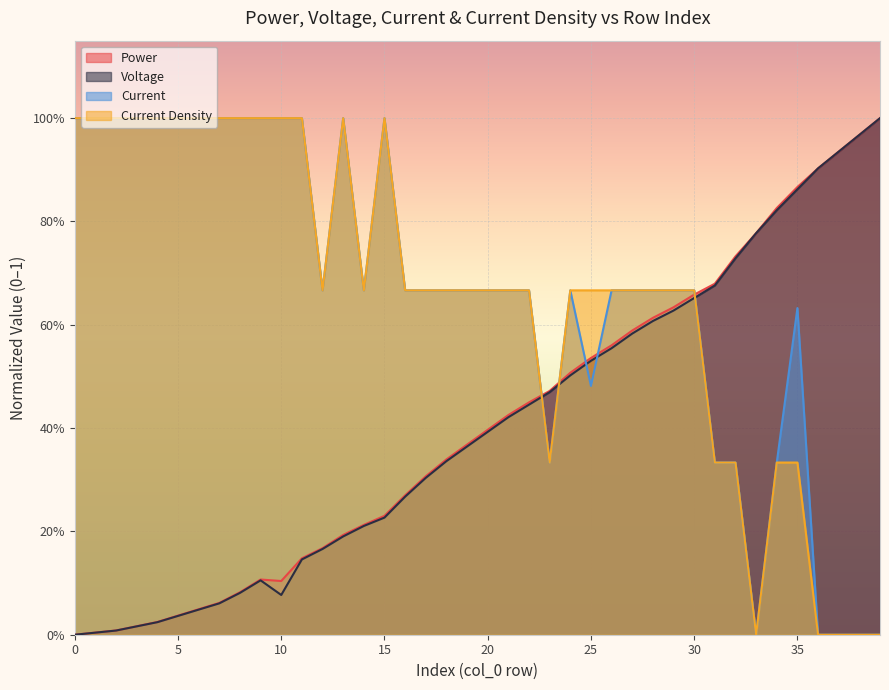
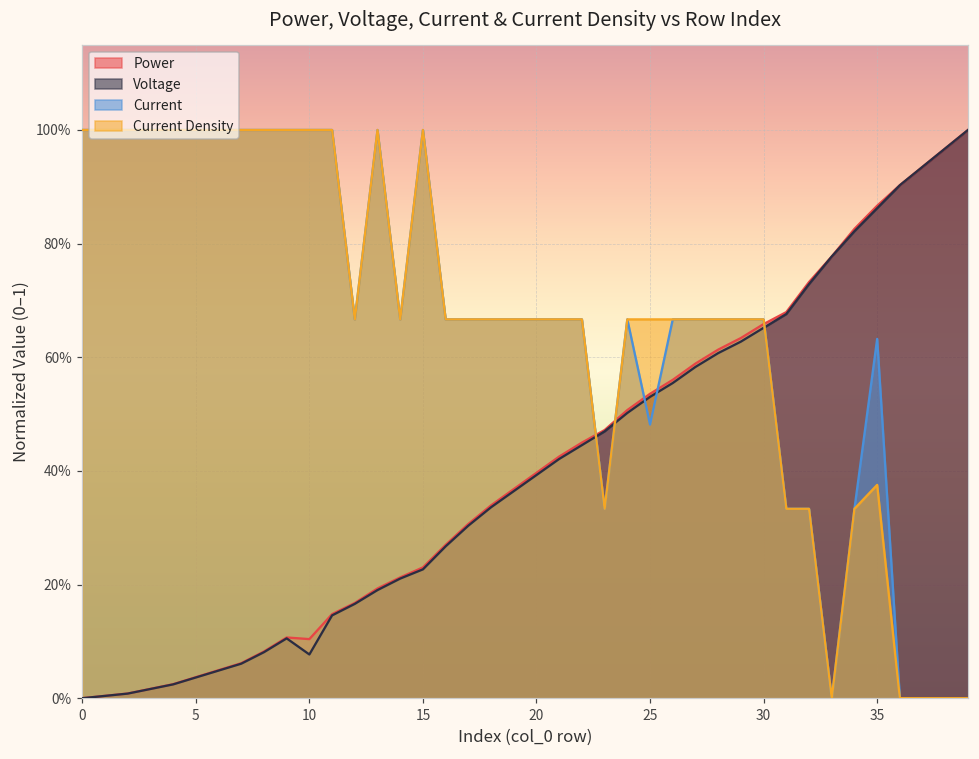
  {
    "Power": {
      "10": "10%",
      "25": "54%",
      "30": "66%"
    },
    "Voltage": {
      "10": "8%",
      "25": "53%",
      "30": "65%"
    },
    "Current": {
      "25": "48%",
      "35": "63%"
    },
    "Current Density": {
      "25": "67%",
-     "35": "33%"
+     "35": "38%"
    }
  }
